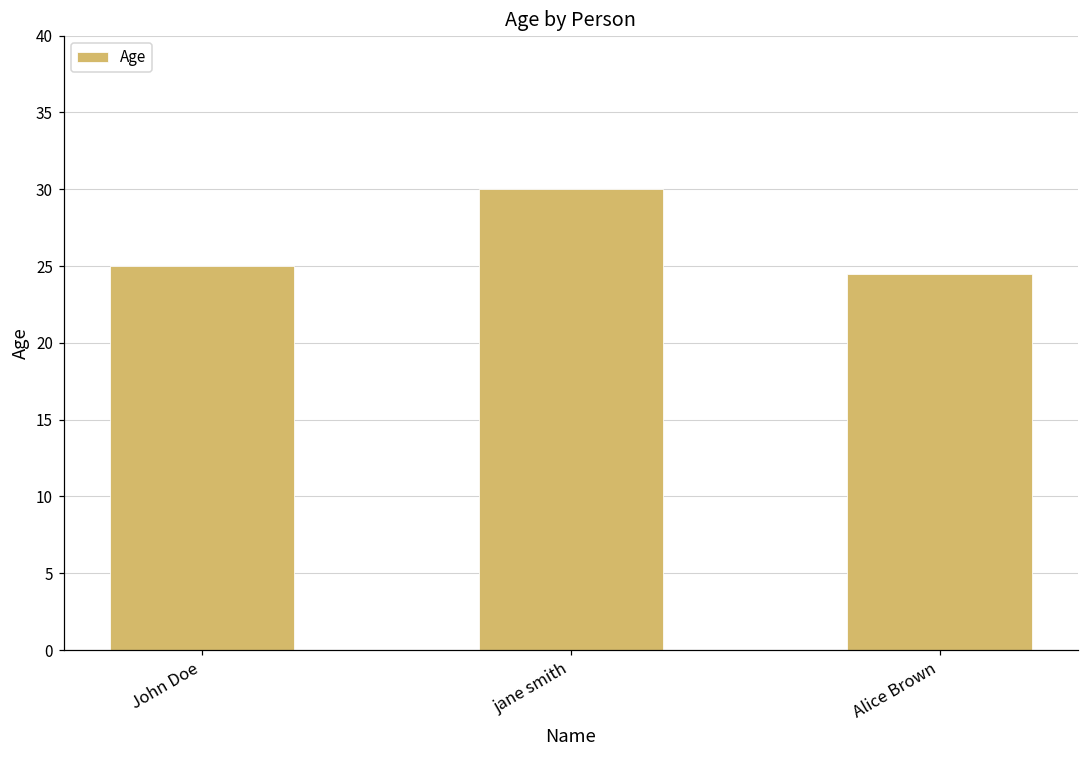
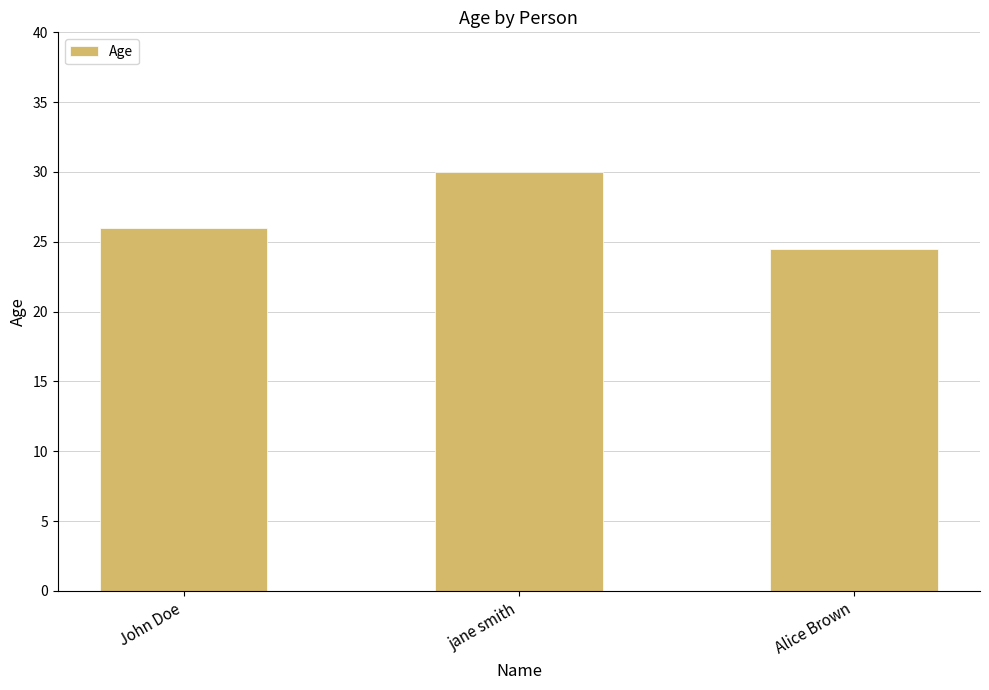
  {
-   "John Doe": 25,
+   "John Doe": 26,
    "jane smith": 30,
    "Alice Brown": 24.5
  }
